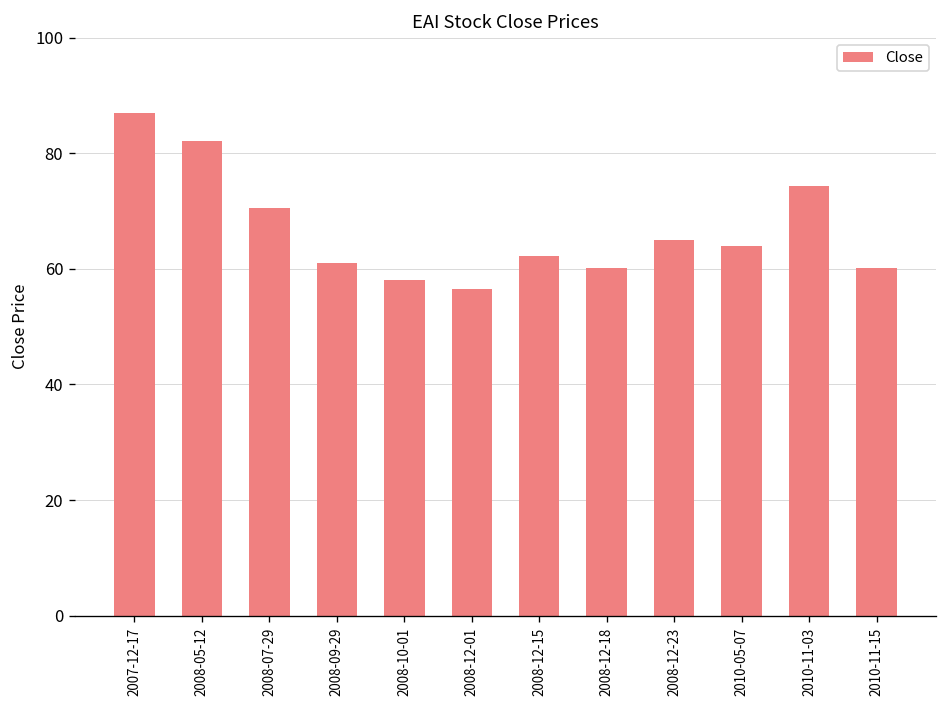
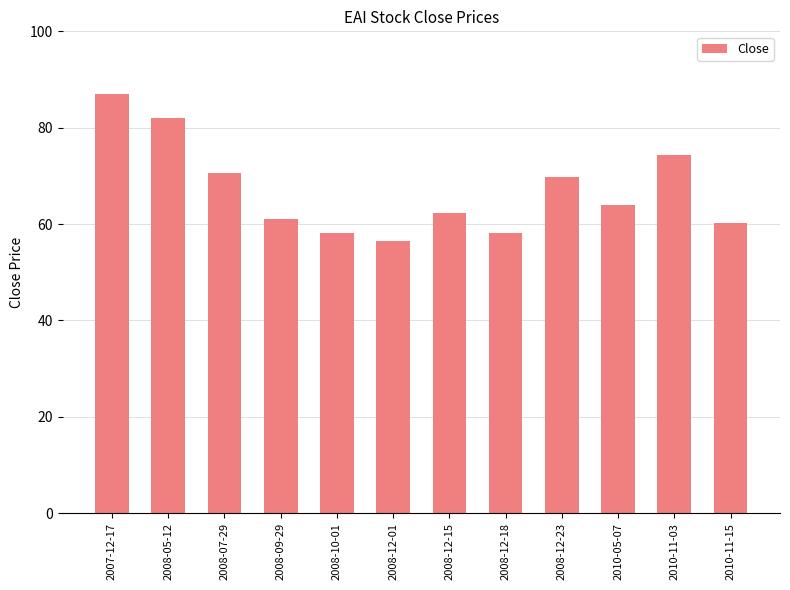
  {
    "2007-12-17": 87,
    "2008-05-12": 82,
    "2008-07-29": 71,
    "2008-09-29": 61,
    "2008-10-01": 58,
    "2008-12-01": 57,
    "2008-12-15": 62,
-   "2008-12-18": 60,
-   "2008-12-23": 65,
+   "2008-12-18": 58,
+   "2008-12-23": 70,
    "2010-05-07": 64,
    "2010-11-03": 74,
    "2010-11-15": 60
  }
